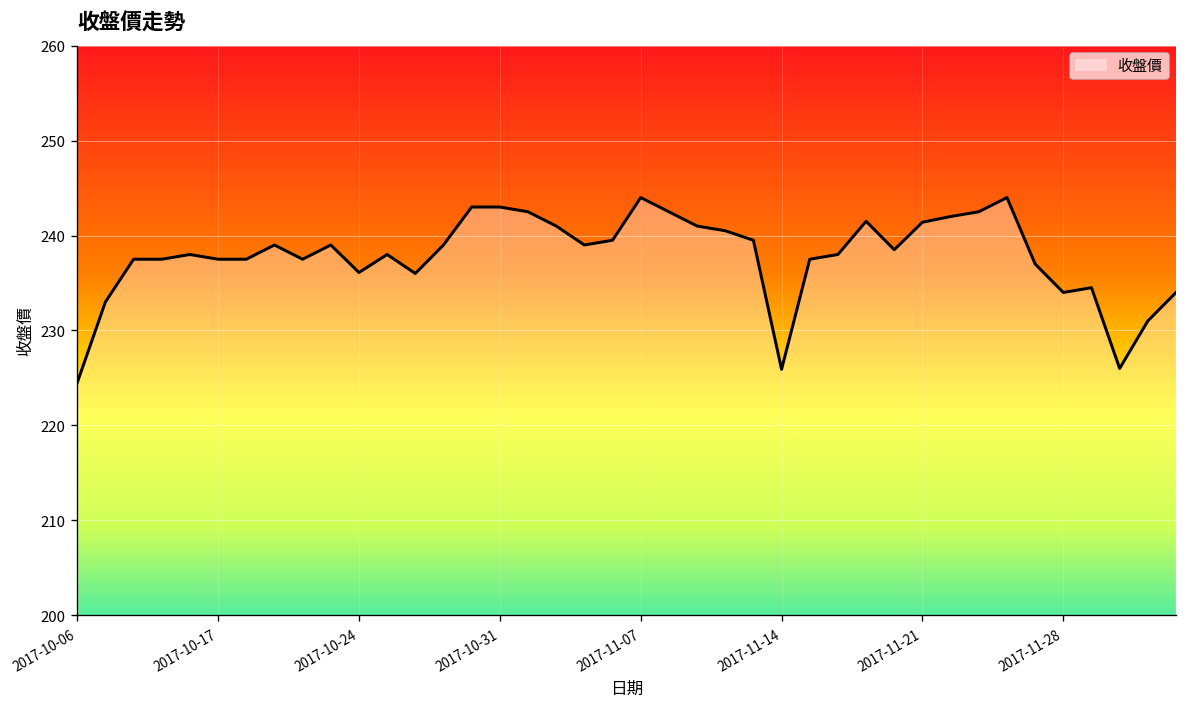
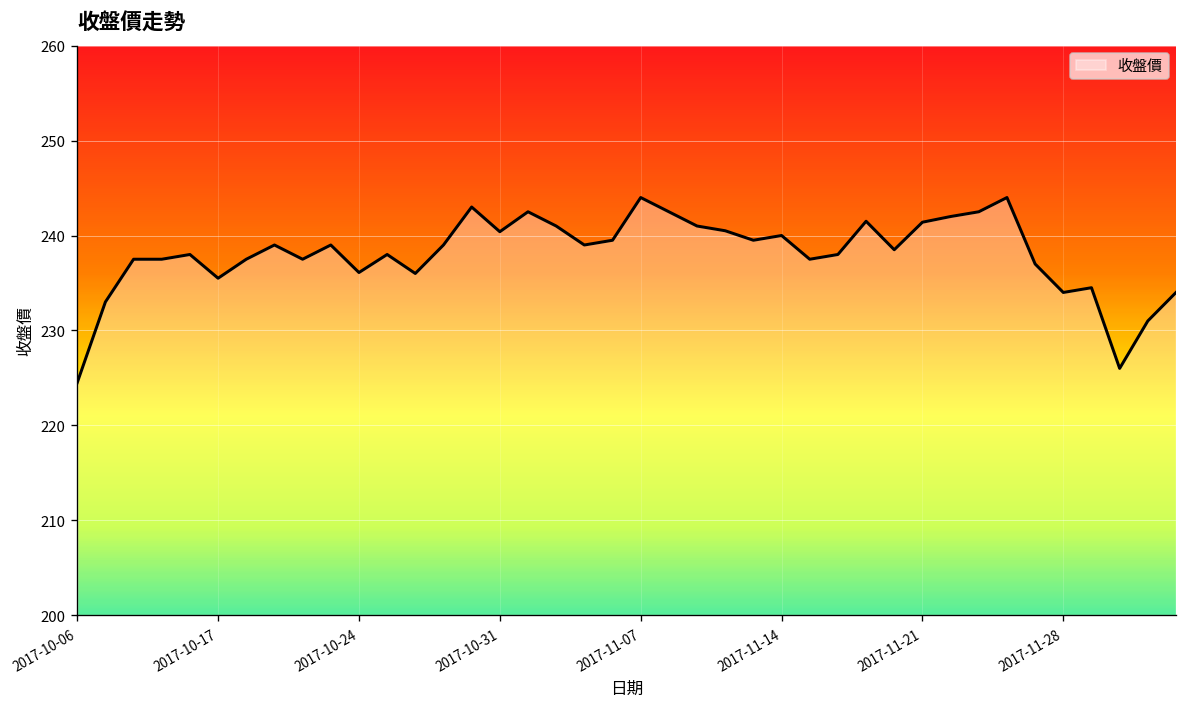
  {
    "2017-10-06": 225,
-   "2017-10-17": 238,
+   "2017-10-17": 236,
    "2017-10-24": 236,
-   "2017-10-31": 243,
+   "2017-10-31": 240,
    "2017-11-07": 244,
-   "2017-11-14": 226,
+   "2017-11-14": 240,
    "2017-11-21": 241,
    "2017-11-28": 234
  }
